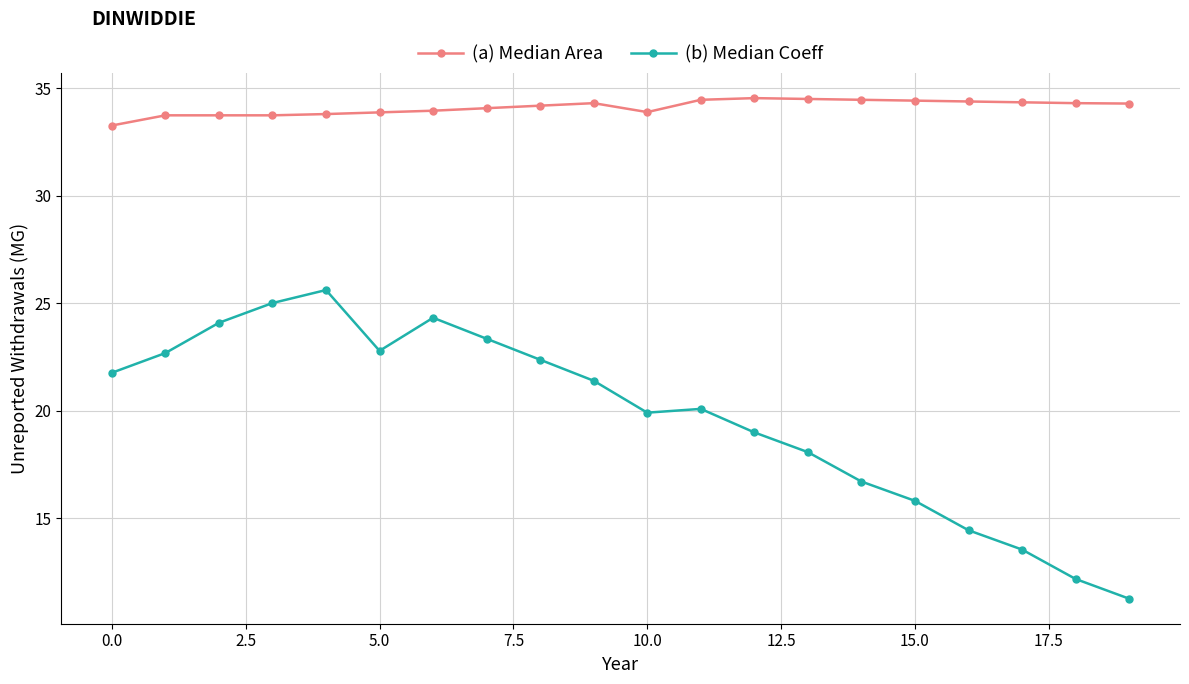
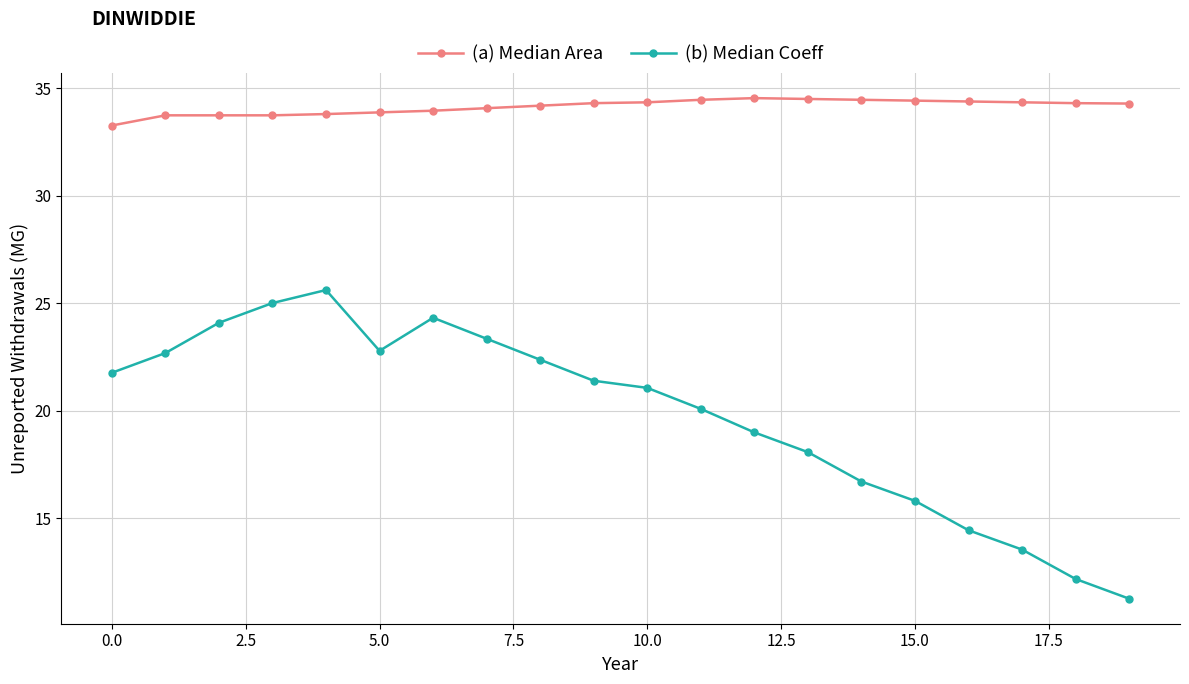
  {
    "(a) Median Area": {
      "0.0": 33.3,
      "5.0": 33.9,
-     "10.0": 33.9,
+     "10.0": 34.3,
      "15.0": 34.4
    },
    "(b) Median Coeff": {
      "0.0": 21.8,
      "5.0": 22.8,
-     "10.0": 19.9,
+     "10.0": 21.1,
      "15.0": 15.8
    }
  }
